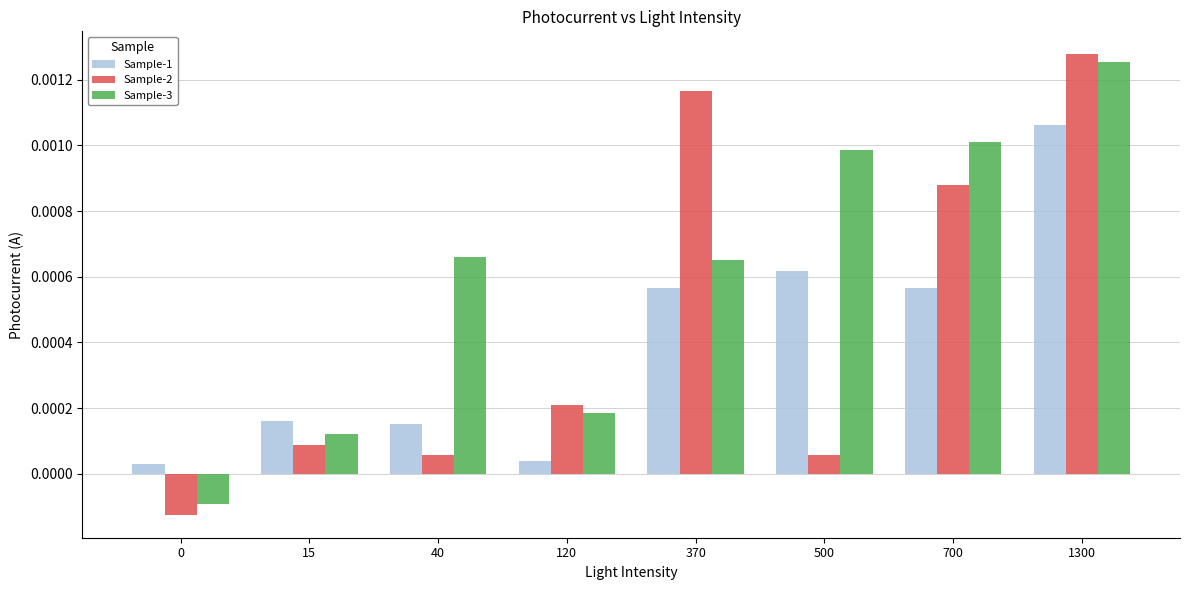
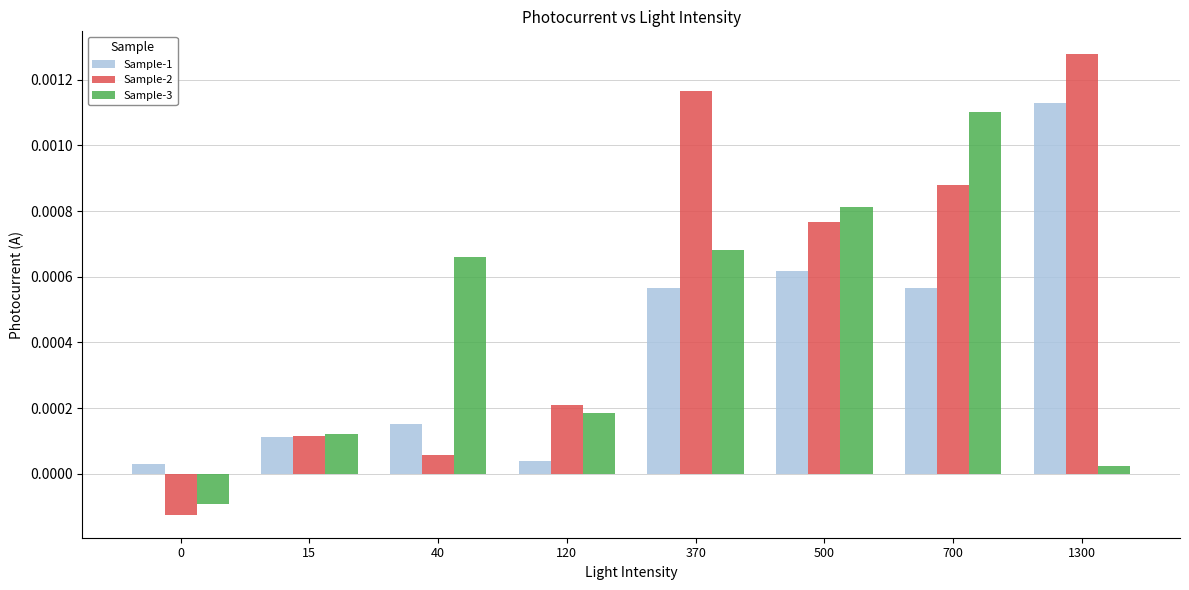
  {
    "Sample-1": {
      "0": 0.00003,
-     "15": 0.00016,
+     "15": 0.00011,
      "40": 0.00015,
      "120": 0.00004,
      "370": 0.00057,
      "500": 0.00062,
      "700": 0.00057,
-     "1300": 0.00106
+     "1300": 0.00113
    },
    "Sample-2": {
      "0": -0.00013,
-     "15": 0.00009,
+     "15": 0.00011,
      "40": 0.00006,
      "120": 0.00021,
      "370": 0.00117,
-     "500": 0.00006,
+     "500": 0.00077,
      "700": 0.00088,
      "1300": 0.00128
    },
    "Sample-3": {
      "0": -0.00009,
      "15": 0.00012,
      "40": 0.00066,
      "120": 0.00018,
-     "370": 0.00065,
-     "500": 0.00099,
-     "700": 0.00101,
-     "1300": 0.00126
+     "370": 0.00068,
+     "500": 0.00081,
+     "700": 0.00110,
+     "1300": 0.00002
    }
  }
